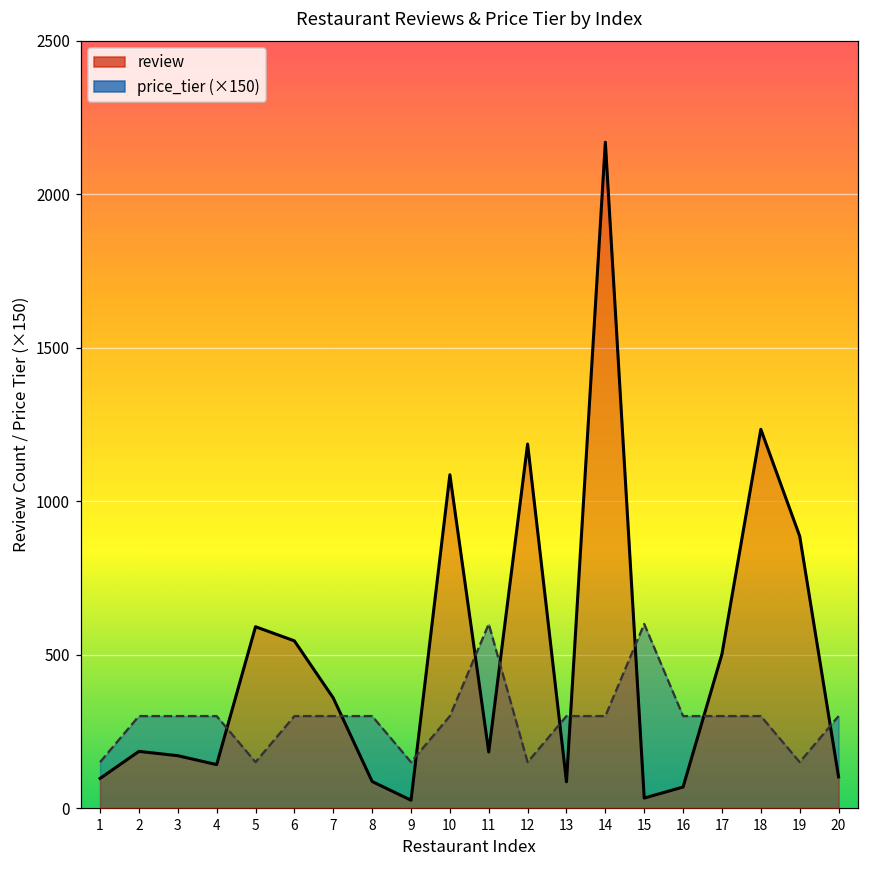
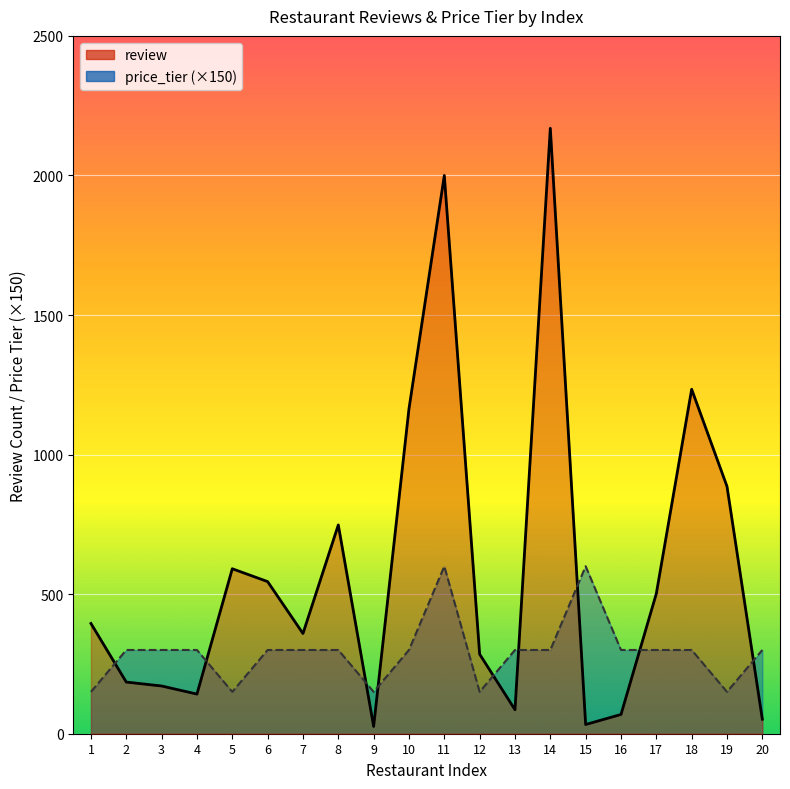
  {
    "review": {
-     "1": 100,
+     "1": 400,
      "2": 190,
      "3": 170,
      "4": 140,
      "5": 590,
      "6": 550,
      "7": 360,
-     "8": 90,
+     "8": 750,
      "9": 30,
-     "10": 1090,
-     "11": 180,
-     "12": 1190,
+     "10": 1160,
+     "11": 2000,
+     "12": 290,
      "13": 90,
      "14": 2170,
      "15": 30,
      "16": 70,
      "17": 500,
      "18": 1230,
      "19": 890,
-     "20": 100
+     "20": 50
    }
  }
